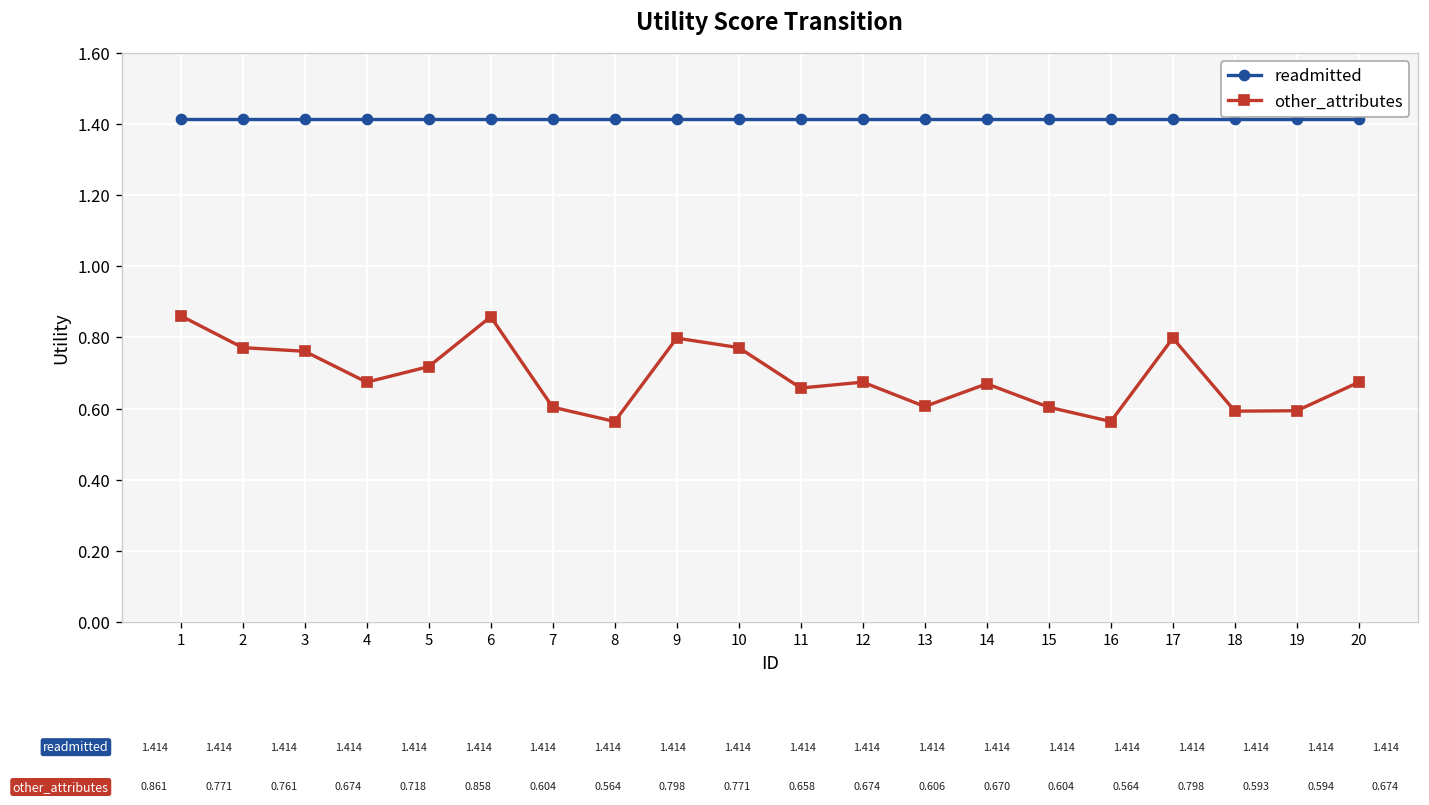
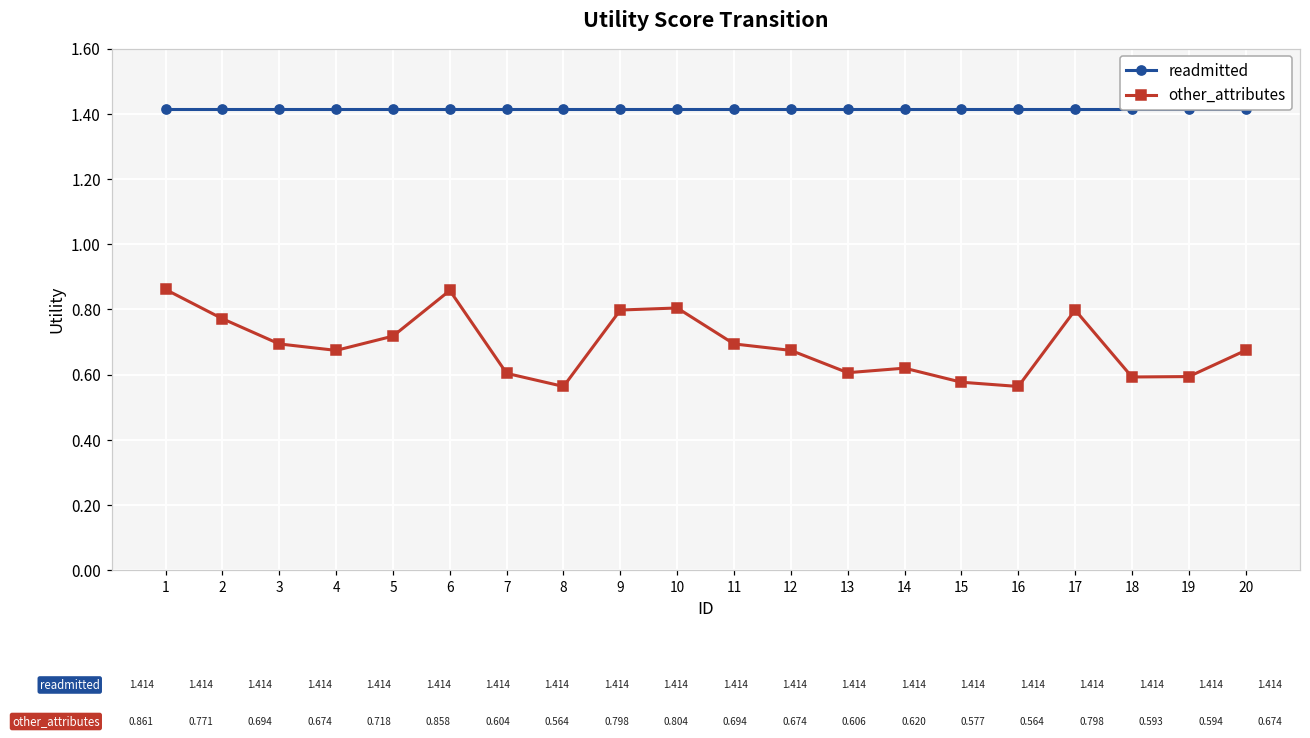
  {
    "readmitted": {
      "1": 1.41,
      "2": 1.41,
      "3": 1.41,
      "4": 1.41,
      "5": 1.41,
      "6": 1.41,
      "7": 1.41,
      "8": 1.41,
      "9": 1.41,
      "10": 1.41,
      "11": 1.41,
      "12": 1.41,
      "13": 1.41,
      "14": 1.41,
      "15": 1.41,
      "16": 1.41,
      "17": 1.41,
      "18": 1.41,
      "19": 1.41,
      "20": 1.41
    },
    "other_attributes": {
-     "3": 0.761,
-     "10": 0.771,
-     "11": 0.658,
-     "14": 0.670,
-     "15": 0.604
+     "3": 0.694,
+     "10": 0.804,
+     "11": 0.694,
+     "14": 0.620,
+     "15": 0.577
    }
  }
